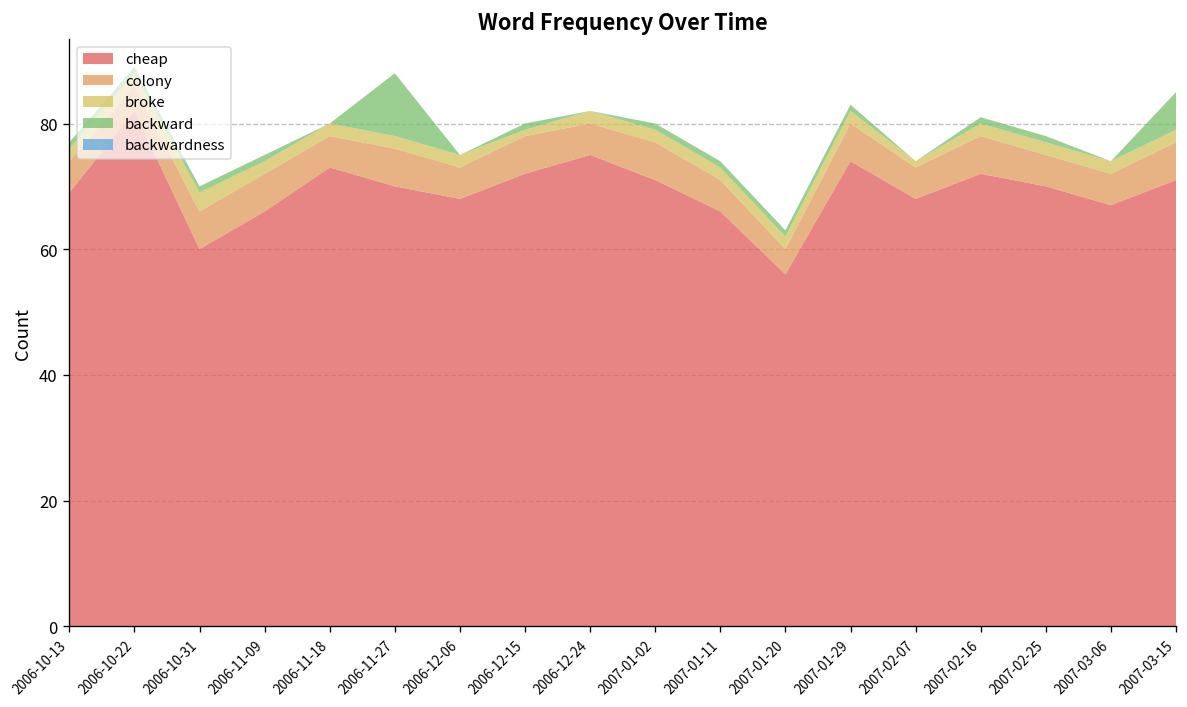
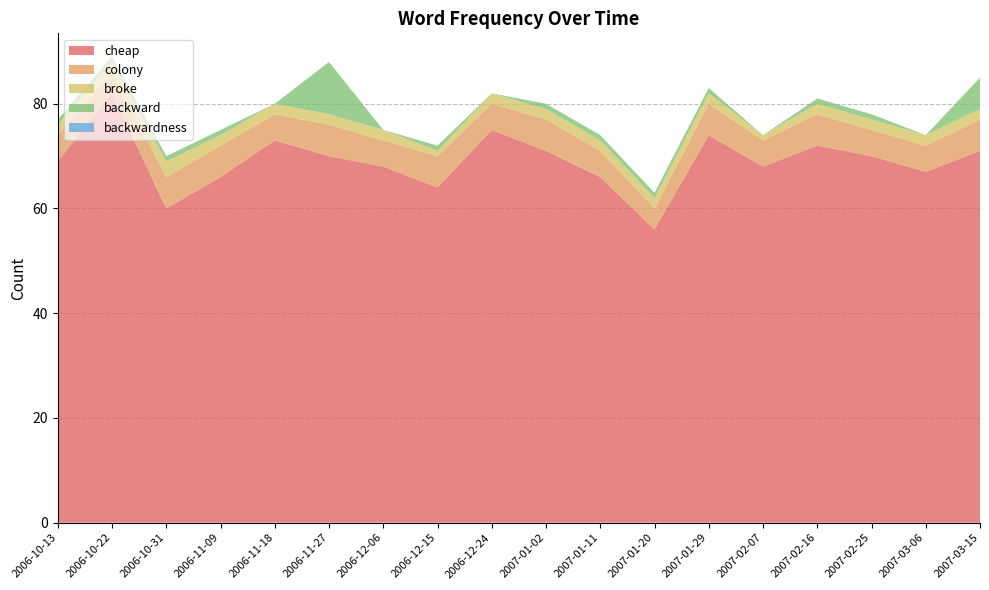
  {
    "cheap": {
      "2006-10-13": 69,
      "2006-10-31": 60,
      "2006-11-09": 66,
      "2006-11-18": 73,
      "2006-11-27": 70,
      "2006-12-06": 68,
-     "2006-12-15": 72,
+     "2006-12-15": 64,
      "2006-12-24": 75,
      "2007-01-02": 71,
      "2007-01-11": 66,
      "2007-01-20": 56,
      "2007-01-29": 74,
      "2007-02-07": 68,
      "2007-02-16": 72,
      "2007-02-25": 70,
      "2007-03-06": 67,
      "2007-03-15": 71
    }
  }
